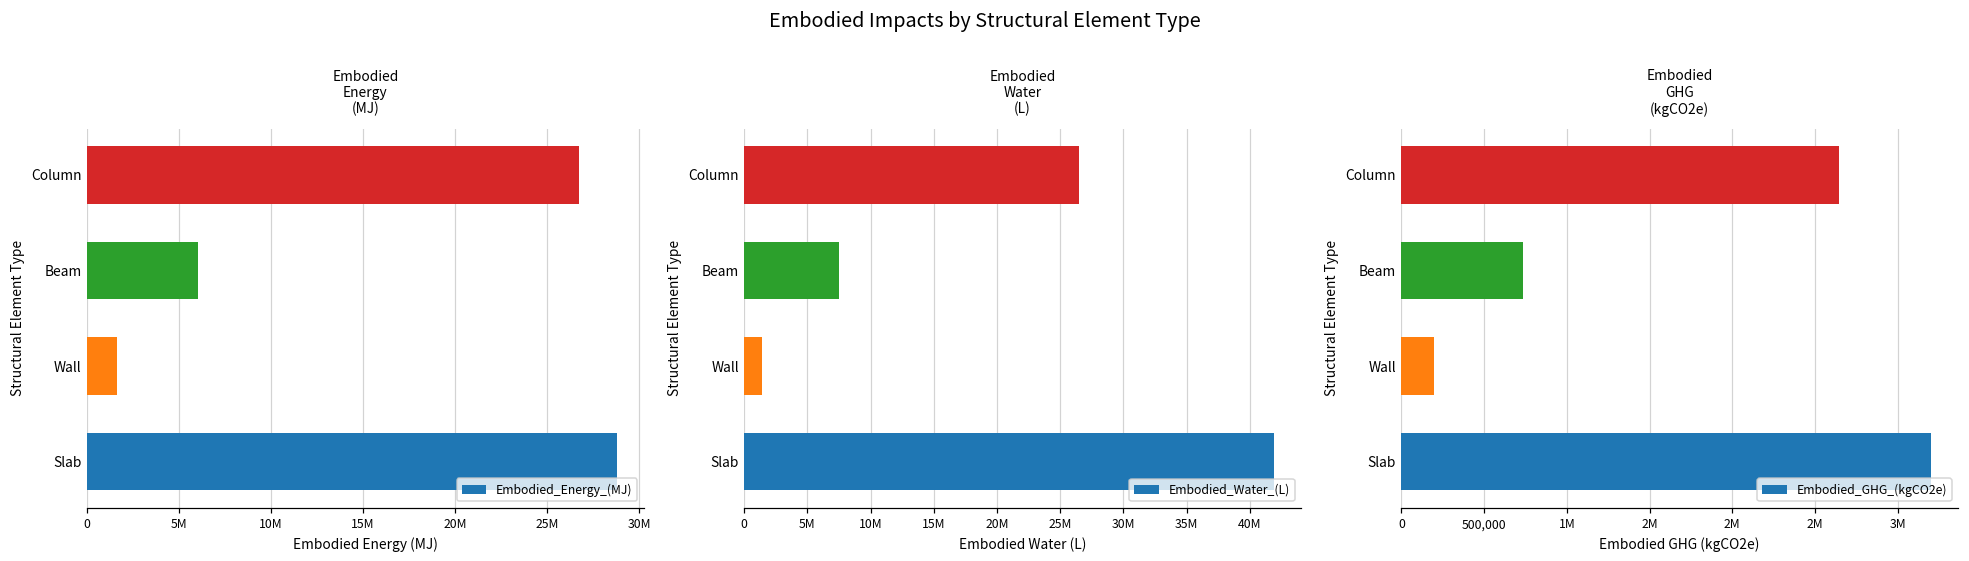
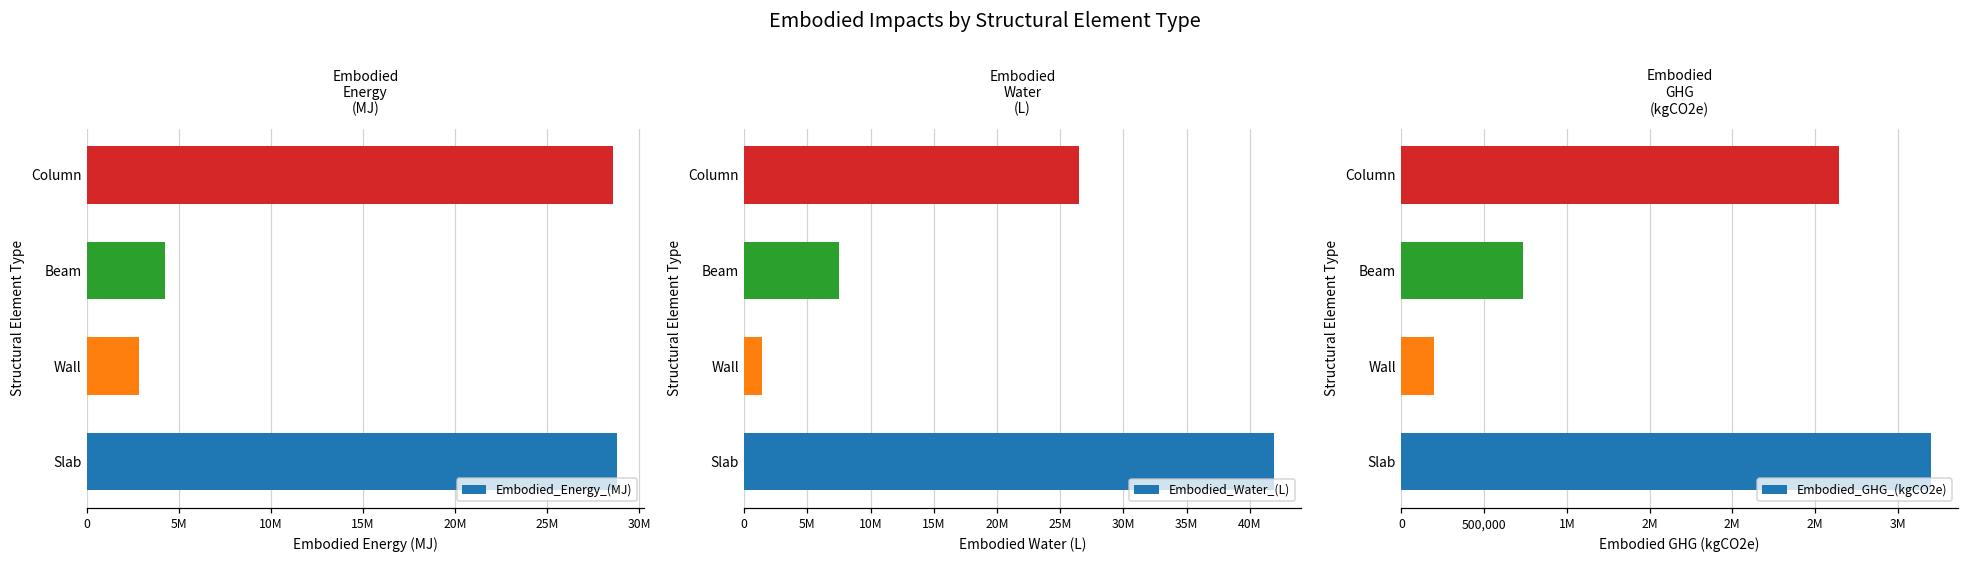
  {
    "Embodied Energy (MJ)": {
-     "Column": 26700000,
-     "Beam": 6000000,
-     "Wall": 1600000,
+     "Column": 28600000,
+     "Beam": 4200000,
+     "Wall": 2800000,
      "Slab": 28800000
    },
    "Embodied Water (L)": {
      "Column": 26500000,
      "Beam": 7500000,
      "Wall": 1400000,
      "Slab": 41900000
    }
  }
